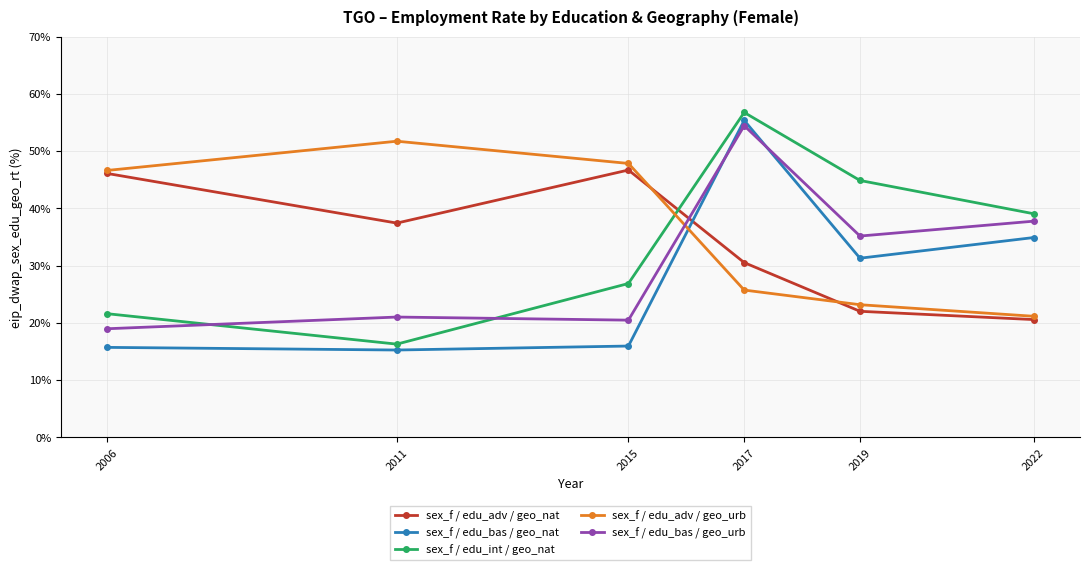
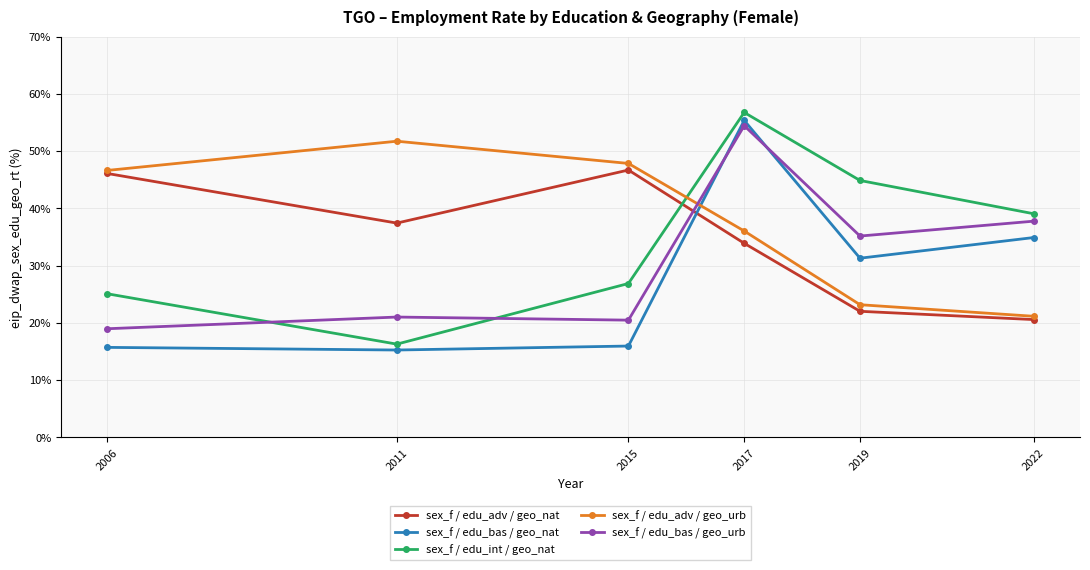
  {
    "sex_f / edu_adv / geo_nat": {
      "2006": "46%",
      "2011": "37%",
      "2015": "47%",
-     "2017": "31%",
+     "2017": "34%",
      "2019": "22%",
      "2022": "21%"
    },
    "sex_f / edu_bas / geo_nat": {
      "2006": "16%",
      "2011": "15%",
      "2015": "16%",
      "2017": "55%",
      "2019": "31%",
      "2022": "35%"
    },
    "sex_f / edu_int / geo_nat": {
-     "2006": "22%",
+     "2006": "25%",
      "2011": "16%",
      "2015": "27%",
      "2017": "57%",
      "2019": "45%",
      "2022": "39%"
    },
    "sex_f / edu_adv / geo_urb": {
      "2006": "47%",
      "2011": "52%",
      "2015": "48%",
-     "2017": "26%",
+     "2017": "36%",
      "2019": "23%",
      "2022": "21%"
    },
    "sex_f / edu_bas / geo_urb": {
      "2006": "19%",
      "2011": "21%",
      "2015": "20%",
      "2017": "54%",
      "2019": "35%",
      "2022": "38%"
    }
  }
